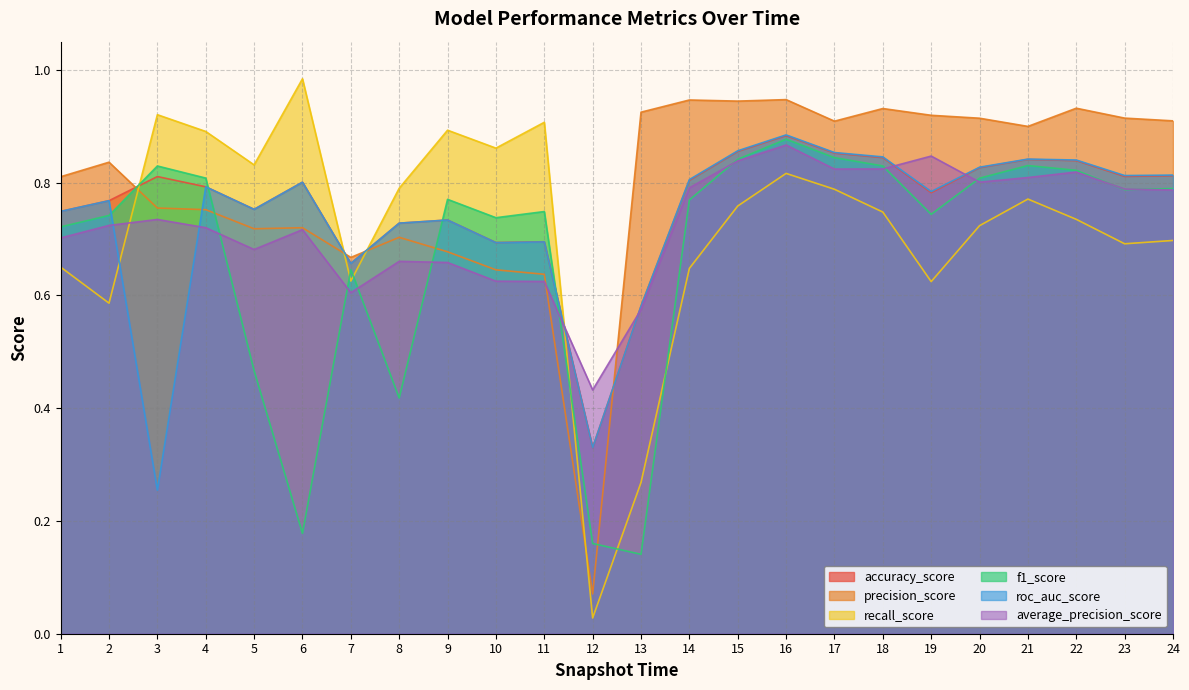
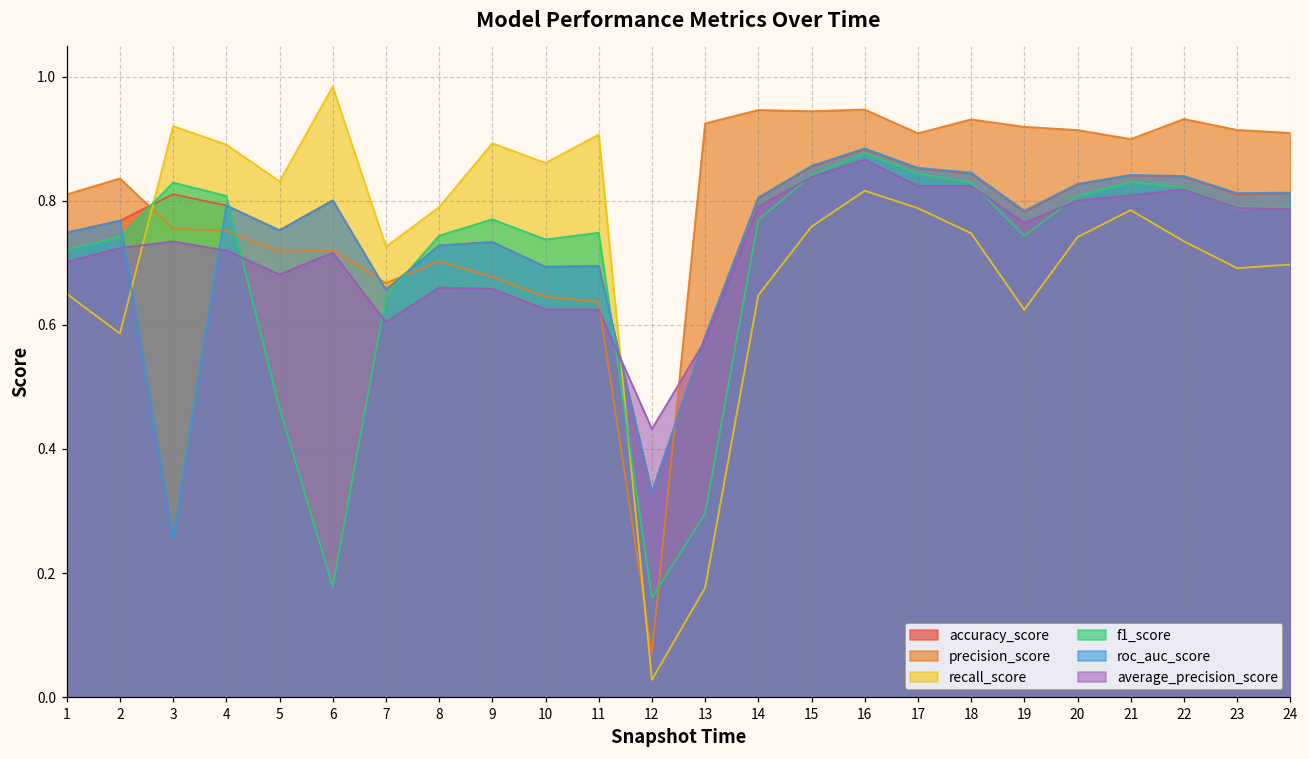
  {
    "recall_score": {
      "1": 0.65,
      "2": 0.59,
      "3": 0.92,
      "4": 0.89,
      "5": 0.83,
      "6": 0.98,
-     "7": 0.63,
+     "7": 0.73,
      "8": 0.79,
      "9": 0.89,
      "10": 0.86,
      "11": 0.91,
      "12": 0.03,
-     "13": 0.27,
+     "13": 0.18,
      "14": 0.65,
      "15": 0.76,
      "16": 0.82,
      "17": 0.79,
      "18": 0.75,
      "19": 0.62,
-     "20": 0.72,
-     "21": 0.77,
+     "20": 0.74,
+     "21": 0.79,
      "22": 0.73,
      "23": 0.69,
      "24": 0.70
    },
    "f1_score": {
      "1": 0.72,
      "2": 0.74,
      "3": 0.83,
      "4": 0.81,
      "5": 0.47,
      "6": 0.18,
      "7": 0.65,
-     "8": 0.42,
+     "8": 0.74,
      "9": 0.77,
      "10": 0.74,
      "11": 0.75,
      "12": 0.16,
-     "13": 0.14,
+     "13": 0.30,
      "14": 0.77,
      "16": 0.88,
      "17": 0.84,
      "18": 0.83,
      "19": 0.74,
      "20": 0.81,
      "21": 0.83
    },
    "roc_auc_score": {
      "3": 0.25
    },
    "average_precision_score": {
      "1": 0.70,
      "2": 0.72,
      "3": 0.73,
      "4": 0.72,
      "5": 0.68,
      "7": 0.60,
      "8": 0.66,
      "9": 0.66,
      "10": 0.63,
      "11": 0.62,
      "12": 0.43,
      "13": 0.57,
      "14": 0.79,
      "16": 0.87,
      "17": 0.82,
      "18": 0.82,
-     "19": 0.85,
+     "19": 0.76,
      "20": 0.80,
      "21": 0.81
    }
  }
